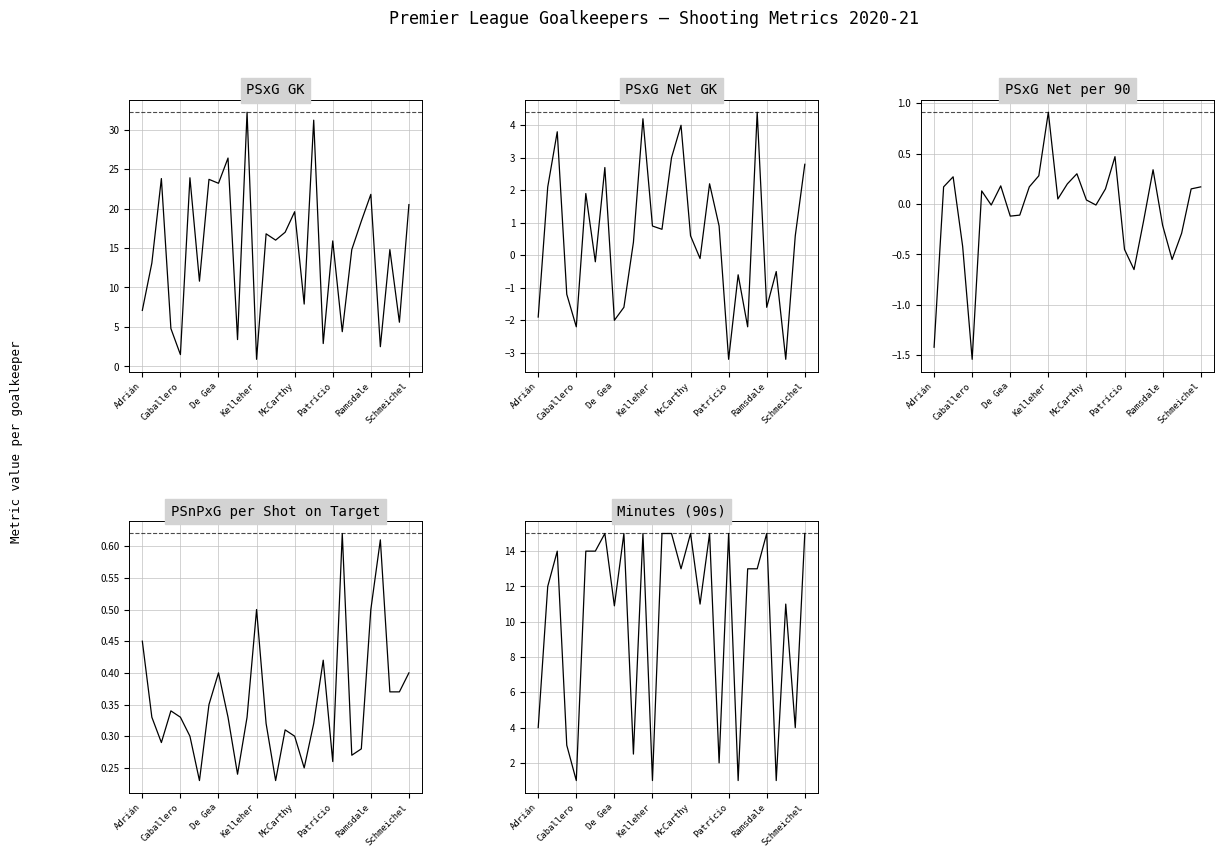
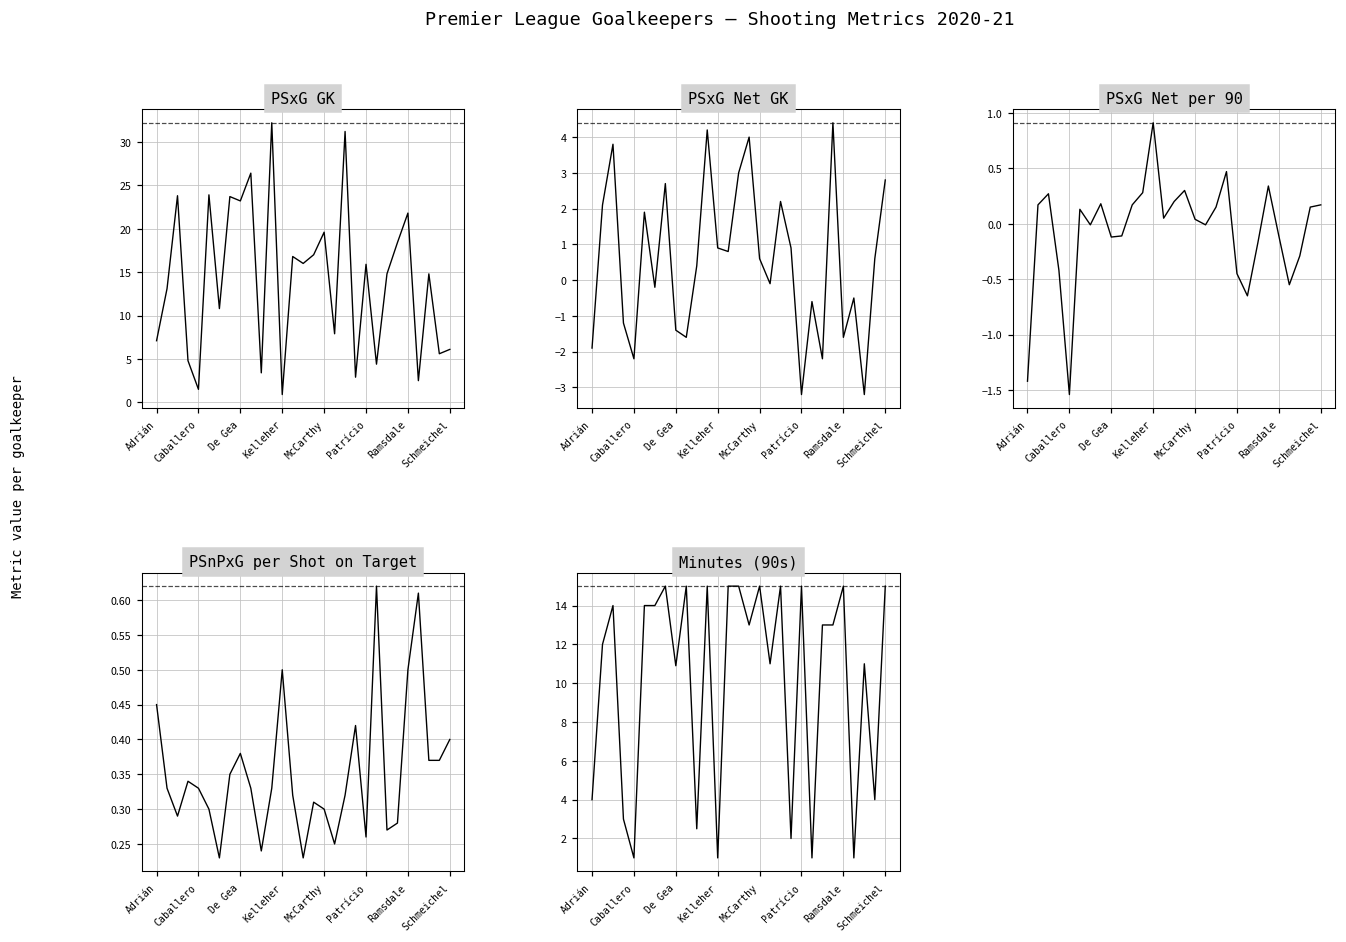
  {
    "PSxG GK": {
      "Adrián": 7,
      "Caballero": 2,
      "De Gea": 23,
      "Kelleher": 1,
      "McCarthy": 20,
      "Patrício": 16,
      "Ramsdale": 22,
-     "Schmeichel": 21
+     "Schmeichel": 6
    },
    "PSxG Net GK": {
      "Adrián": -1.9,
      "Caballero": -2.2,
-     "De Gea": -2.0,
+     "De Gea": -1.4,
      "Kelleher": 0.9,
      "McCarthy": 0.6,
      "Patrício": -3.2,
      "Ramsdale": -1.6,
      "Schmeichel": 2.8
    },
    "PSxG Net per 90": {
      "Adrián": -1.42,
      "Caballero": -1.54,
      "De Gea": -0.12,
      "Kelleher": 0.91,
      "McCarthy": 0.04,
      "Patrício": -0.45,
-     "Ramsdale": -0.21,
+     "Ramsdale": -0.11,
      "Schmeichel": 0.17
    },
    "PSnPxG per Shot on Target": {
      "Adrián": 0.45,
      "Caballero": 0.33,
-     "De Gea": 0.40,
+     "De Gea": 0.38,
      "Kelleher": 0.50,
      "McCarthy": 0.30,
      "Patrício": 0.26,
      "Ramsdale": 0.50,
      "Schmeichel": 0.40
    },
    "Minutes (90s)": {
      "Adrián": 4.0,
      "Caballero": 1.0,
      "De Gea": 10.9,
      "Kelleher": 1.0,
      "McCarthy": 15.0,
      "Patrício": 15.0,
      "Ramsdale": 15.0,
      "Schmeichel": 15.0
    }
  }
